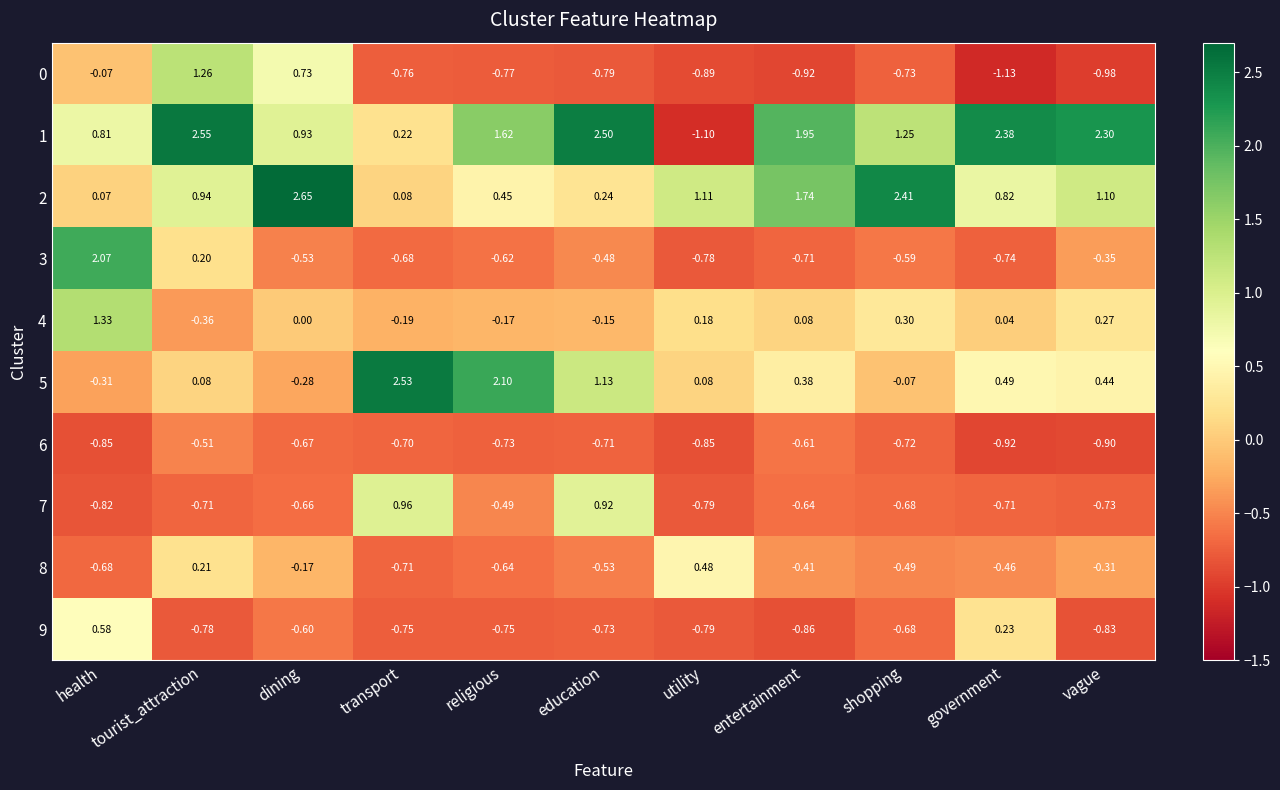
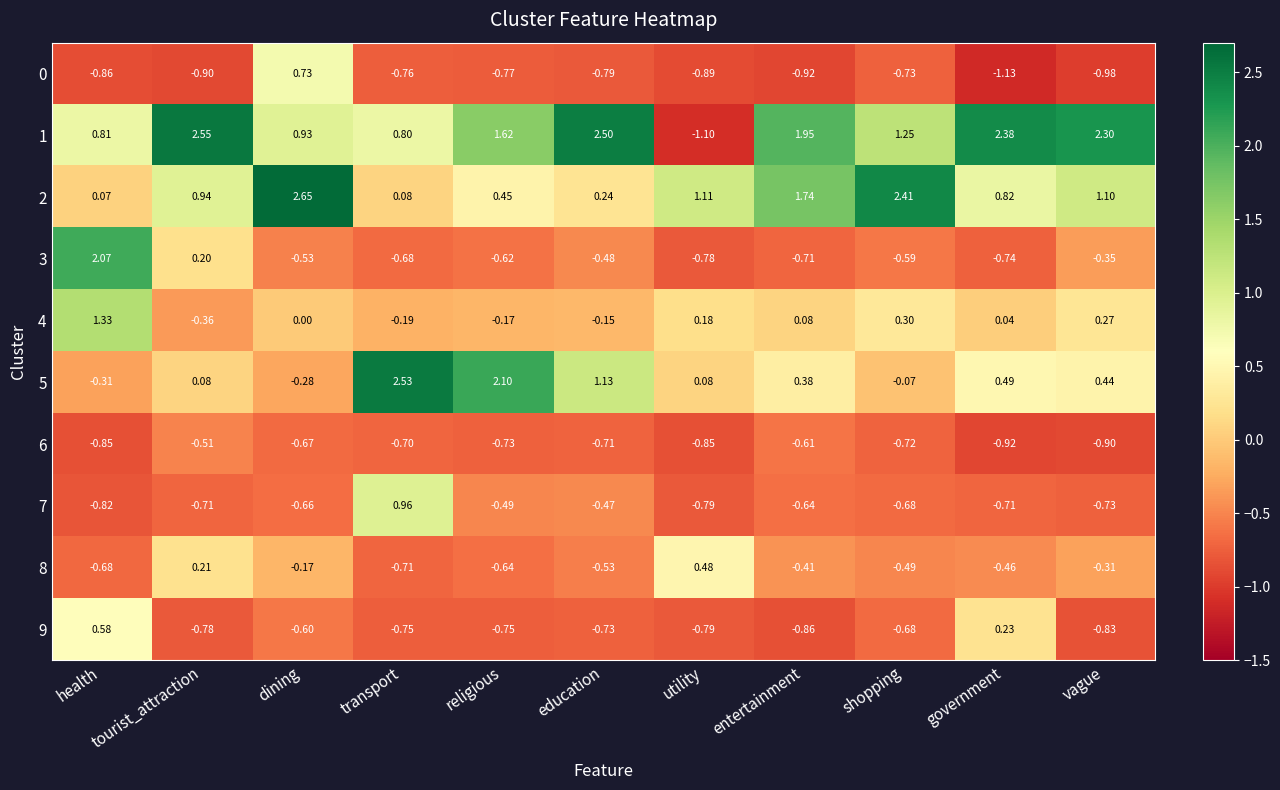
  {
    "0": {
-     "health": -0.07,
-     "tourist_attraction": 1.26,
+     "health": -0.86,
+     "tourist_attraction": -0.90,
      "dining": 0.73,
      "transport": -0.76,
      "religious": -0.77,
      "education": -0.79,
      "utility": -0.89,
      "entertainment": -0.92,
      "shopping": -0.73,
      "government": -1.13,
      "vague": -0.98
    },
    "1": {
      "health": 0.81,
      "tourist_attraction": 2.55,
      "dining": 0.93,
-     "transport": 0.22,
+     "transport": 0.80,
      "religious": 1.62,
      "education": 2.50,
      "utility": -1.10,
      "entertainment": 1.95,
      "shopping": 1.25,
      "government": 2.38,
      "vague": 2.30
    },
    "2": {
      "health": 0.07,
      "tourist_attraction": 0.94,
      "dining": 2.65,
      "transport": 0.08,
      "religious": 0.45,
      "education": 0.24,
      "utility": 1.11,
      "entertainment": 1.74,
      "shopping": 2.41,
      "government": 0.82,
      "vague": 1.10
    },
    "3": {
      "health": 2.07,
      "tourist_attraction": 0.20,
      "dining": -0.53,
      "transport": -0.68,
      "religious": -0.62,
      "education": -0.48,
      "utility": -0.78,
      "entertainment": -0.71,
      "shopping": -0.59,
      "government": -0.74,
      "vague": -0.35
    },
    "4": {
      "health": 1.33,
      "tourist_attraction": -0.36,
      "dining": 0.00,
      "transport": -0.19,
      "religious": -0.17,
      "education": -0.15,
      "utility": 0.18,
      "entertainment": 0.08,
      "shopping": 0.30,
      "government": 0.04,
      "vague": 0.27
    },
    "5": {
      "health": -0.31,
      "tourist_attraction": 0.08,
      "dining": -0.28,
      "transport": 2.53,
      "religious": 2.10,
      "education": 1.13,
      "utility": 0.08,
      "entertainment": 0.38,
      "shopping": -0.07,
      "government": 0.49,
      "vague": 0.44
    },
    "6": {
      "health": -0.85,
      "tourist_attraction": -0.51,
      "dining": -0.67,
      "transport": -0.70,
      "religious": -0.73,
      "education": -0.71,
      "utility": -0.85,
      "entertainment": -0.61,
      "shopping": -0.72,
      "government": -0.92,
      "vague": -0.90
    },
    "7": {
      "health": -0.82,
      "tourist_attraction": -0.71,
      "dining": -0.66,
      "transport": 0.96,
      "religious": -0.49,
-     "education": 0.92,
+     "education": -0.47,
      "utility": -0.79,
      "entertainment": -0.64,
      "shopping": -0.68,
      "government": -0.71,
      "vague": -0.73
    },
    "8": {
      "health": -0.68,
      "tourist_attraction": 0.21,
      "dining": -0.17,
      "transport": -0.71,
      "religious": -0.64,
      "education": -0.53,
      "utility": 0.48,
      "entertainment": -0.41,
      "shopping": -0.49,
      "government": -0.46,
      "vague": -0.31
    },
    "9": {
      "health": 0.58,
      "tourist_attraction": -0.78,
      "dining": -0.60,
      "transport": -0.75,
      "religious": -0.75,
      "education": -0.73,
      "utility": -0.79,
      "entertainment": -0.86,
      "shopping": -0.68,
      "government": 0.23,
      "vague": -0.83
    }
  }
